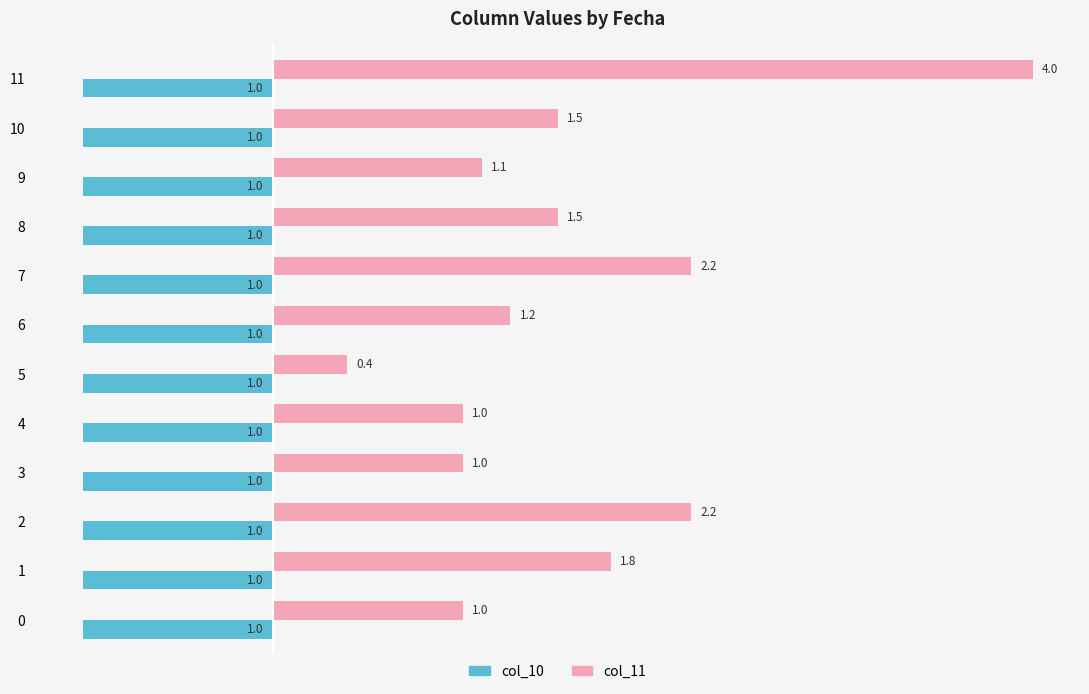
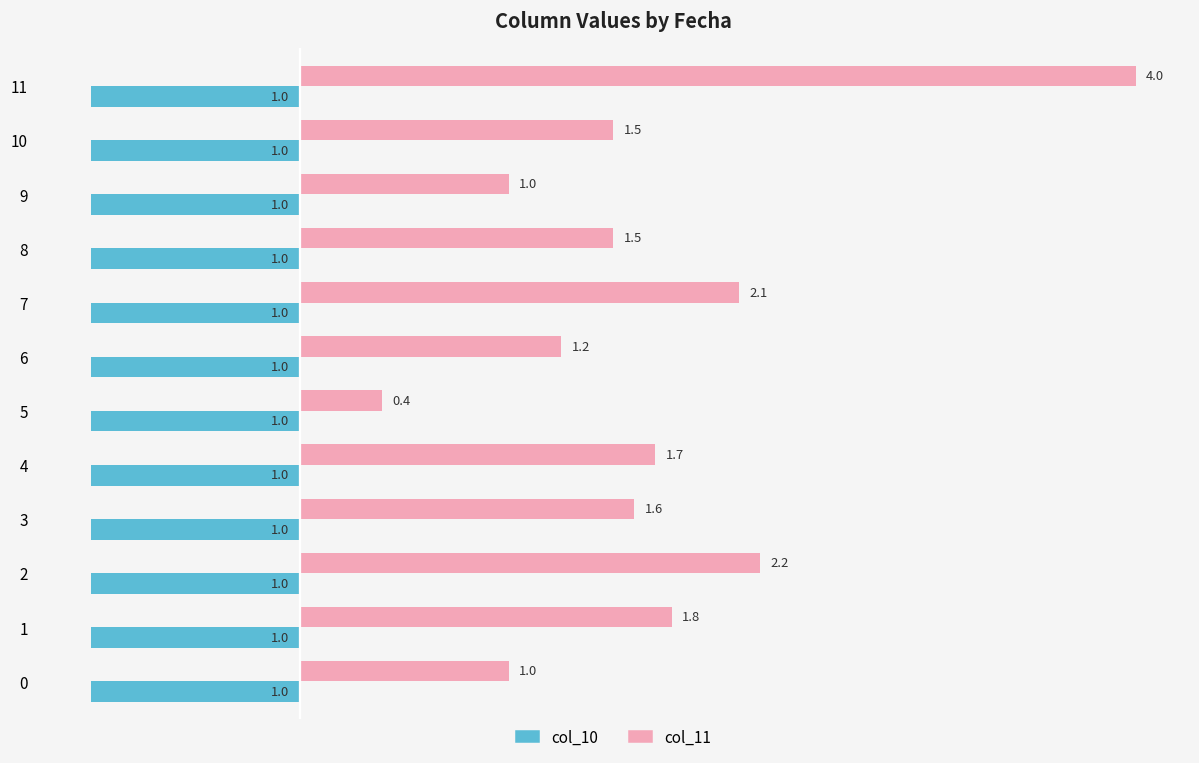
  {
    "col_11": {
      "11": 4.0,
      "10": 1.5,
-     "9": 1.1,
+     "9": 1.0,
      "8": 1.5,
-     "7": 2.2,
+     "7": 2.1,
      "6": 1.2,
      "5": 0.4,
-     "4": 1.0,
-     "3": 1.0,
+     "4": 1.7,
+     "3": 1.6,
      "2": 2.2,
      "1": 1.8,
      "0": 1.0
    }
  }
